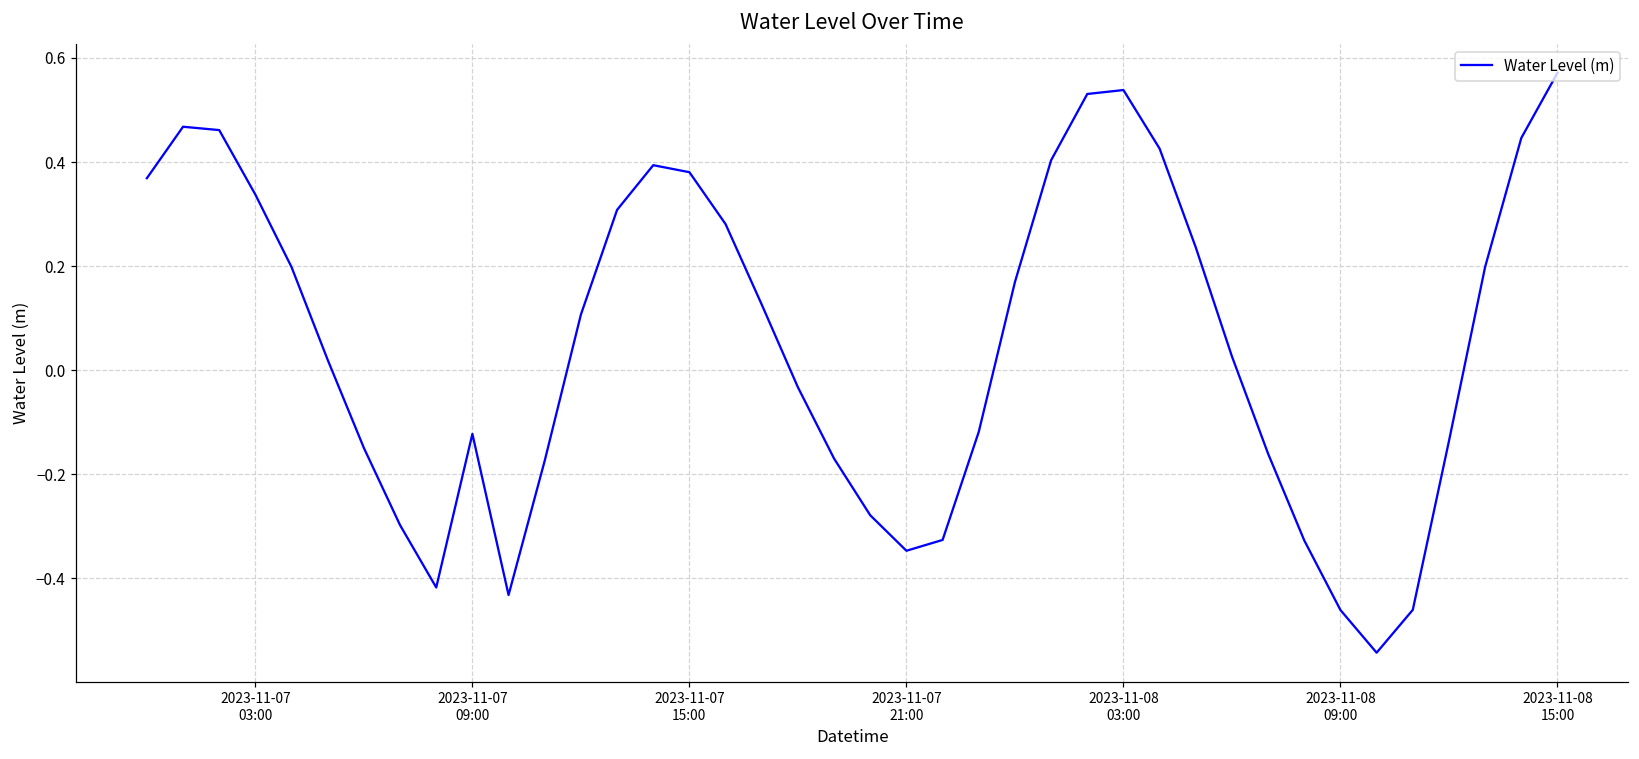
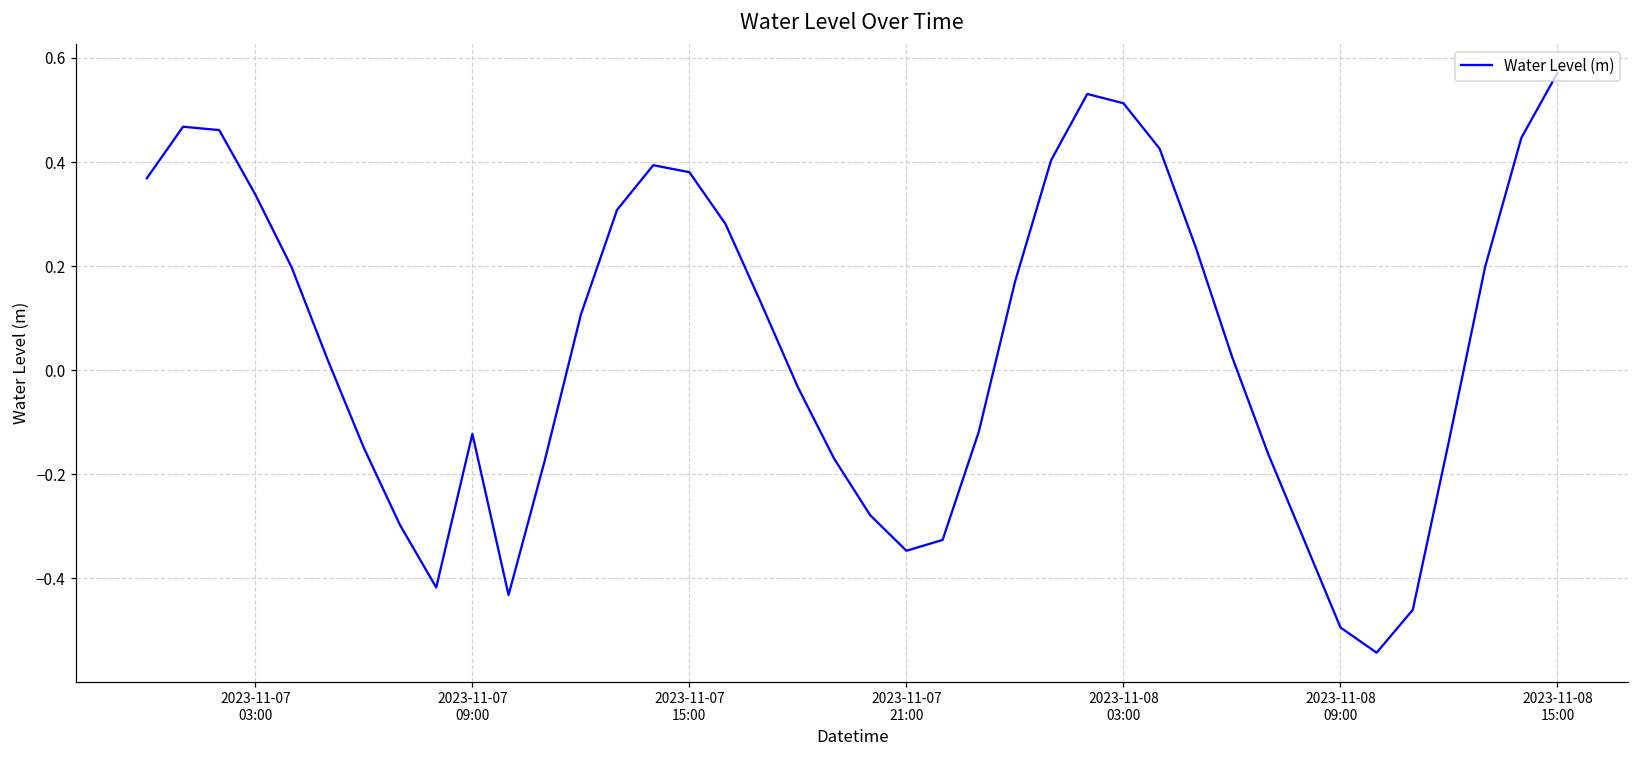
  {
    "2023-11-07 03:00": 0.34,
    "2023-11-07 09:00": -0.12,
    "2023-11-07 15:00": 0.38,
    "2023-11-07 21:00": -0.35,
-   "2023-11-08 03:00": 0.54,
-   "2023-11-08 09:00": -0.46
+   "2023-11-08 03:00": 0.51,
+   "2023-11-08 09:00": -0.49
  }
